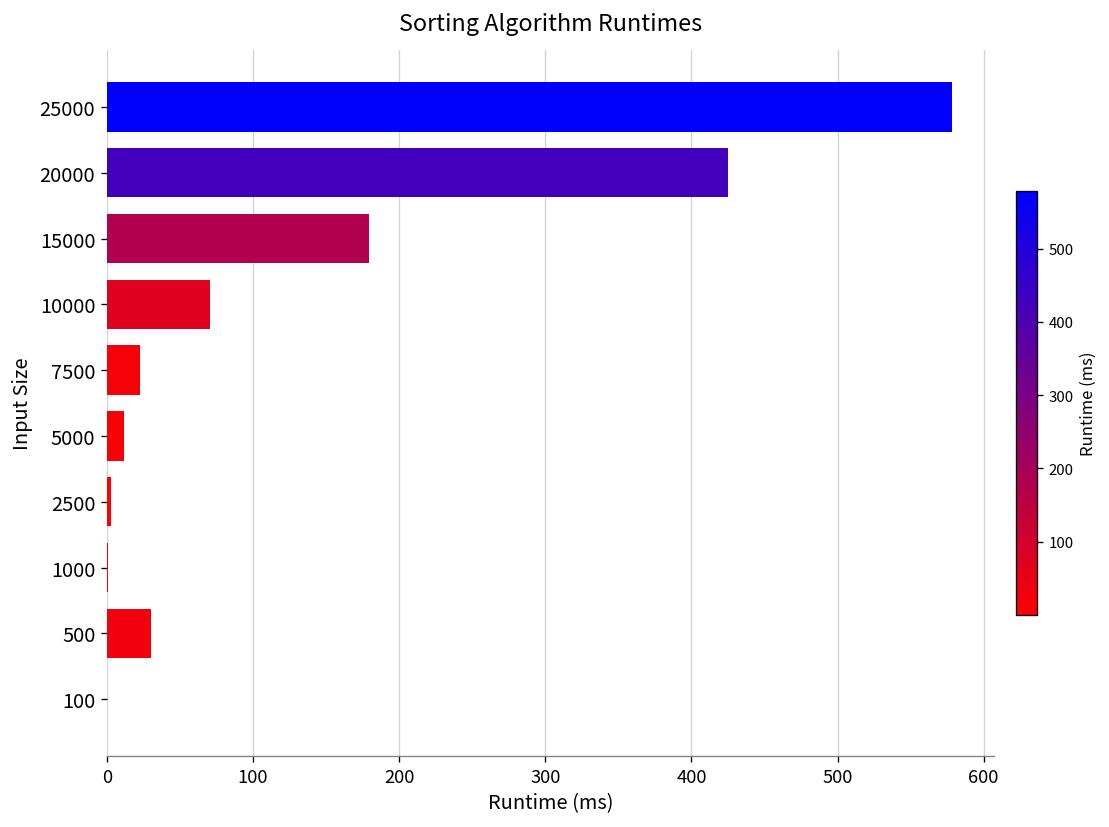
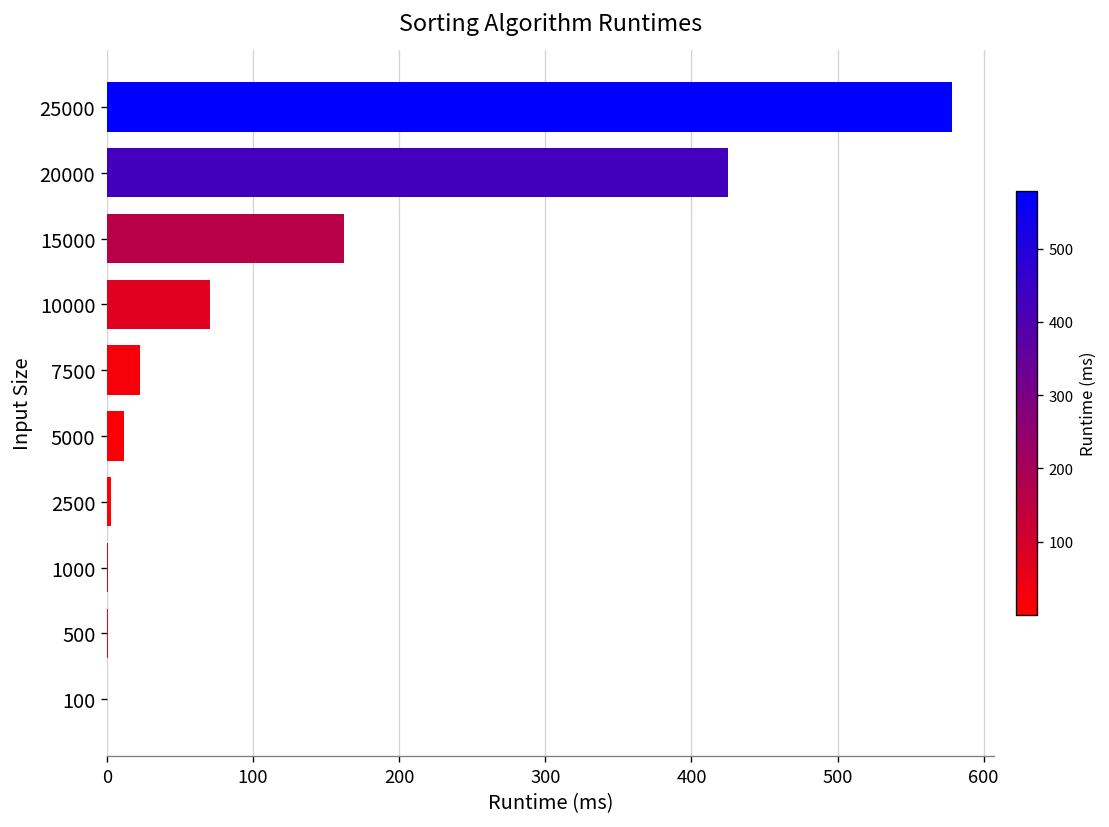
  {
    "25000": 578,
    "20000": 425,
-   "15000": 180,
+   "15000": 162,
    "10000": 70,
    "7500": 23,
    "5000": 12,
    "2500": 3,
-   "500": 30
+   "500": 1
  }
